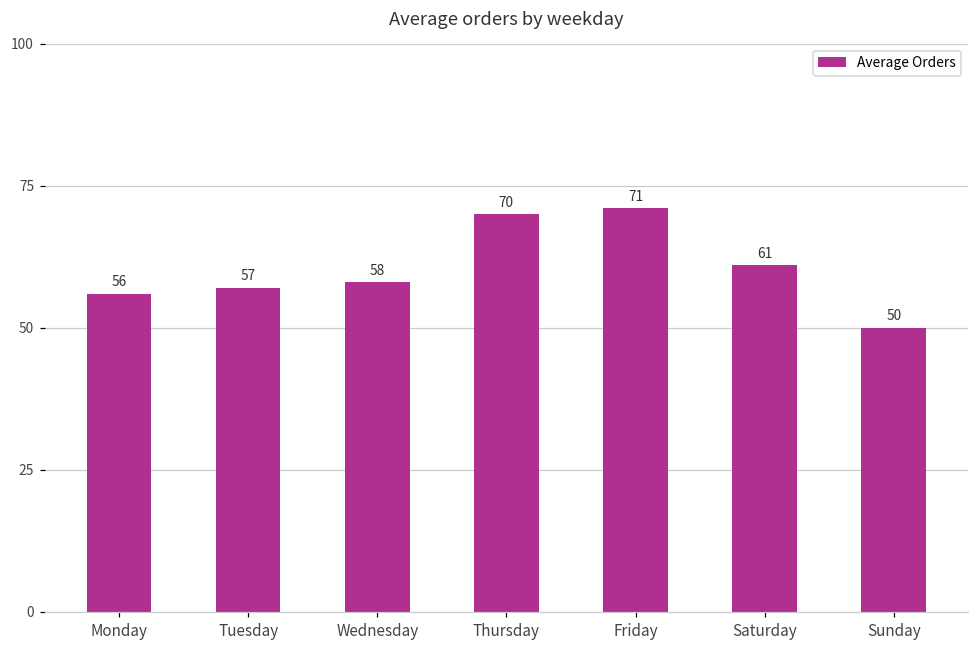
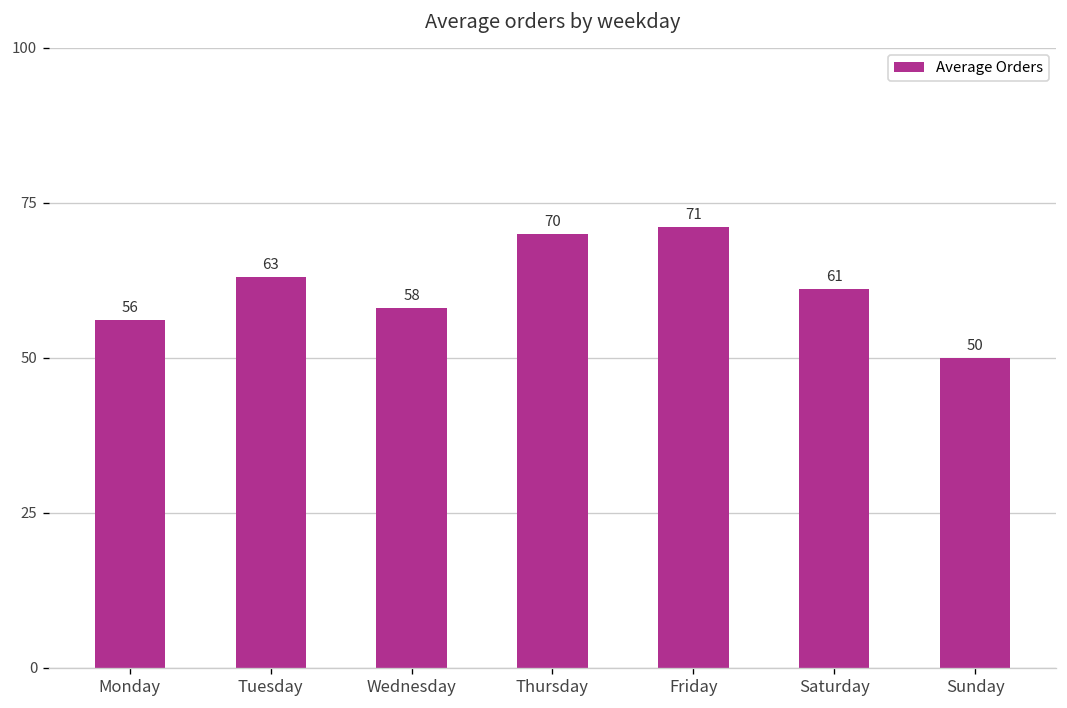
  {
    "Monday": 56,
-   "Tuesday": 57,
+   "Tuesday": 63,
    "Wednesday": 58,
    "Thursday": 70,
    "Friday": 71,
    "Saturday": 61,
    "Sunday": 50
  }
